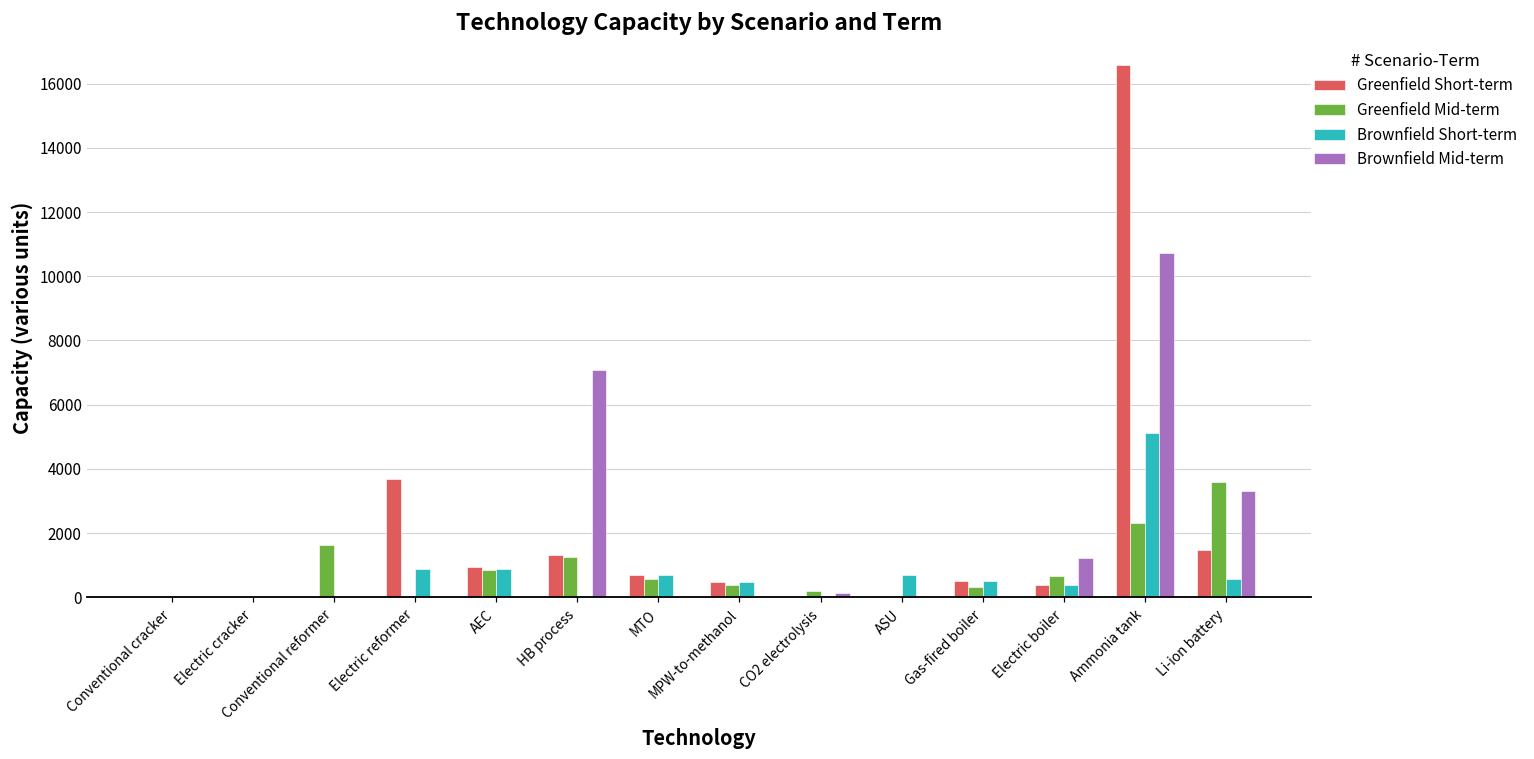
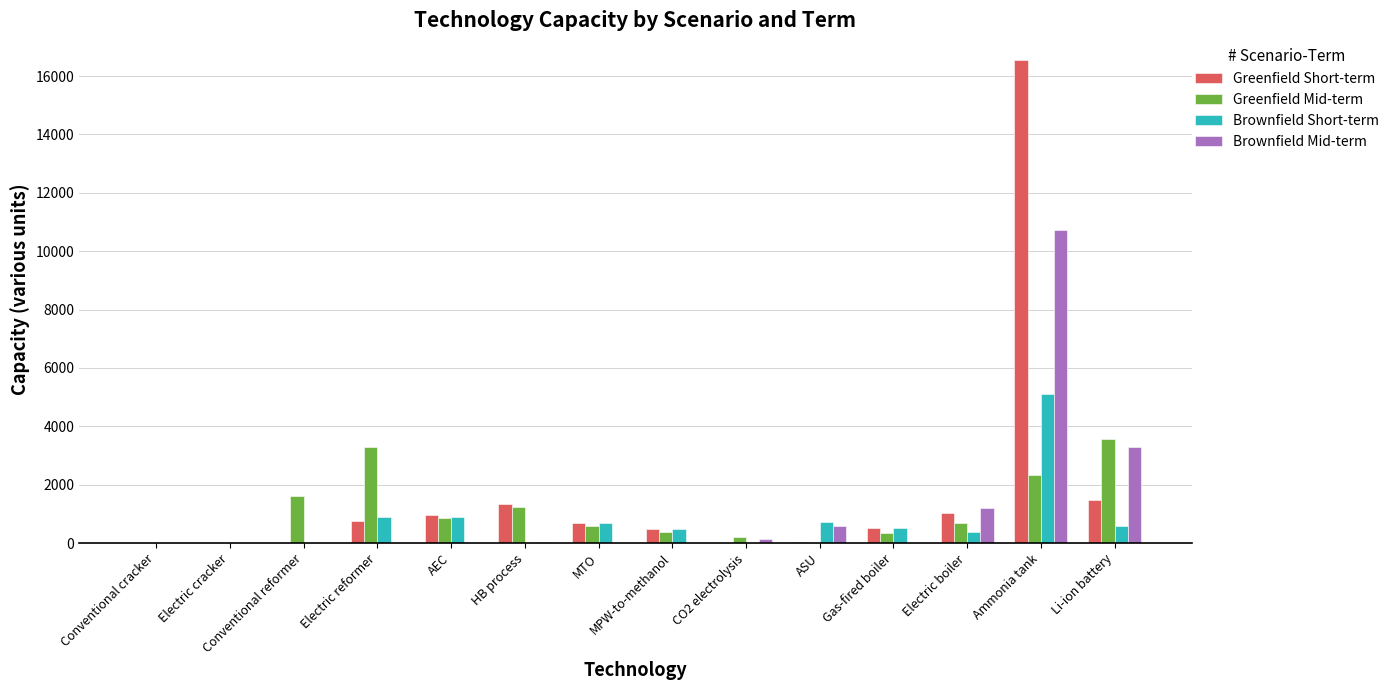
  {
    "Greenfield Short-term": {
      "Conventional cracker": 0,
      "Electric cracker": 0,
      "Conventional reformer": 0,
-     "Electric reformer": 3700,
+     "Electric reformer": 800,
      "AEC": 1000,
      "HB process": 1300,
      "MTO": 700,
      "MPW-to-methanol": 500,
      "CO2 electrolysis": 0,
      "Gas-fired boiler": 500,
-     "Electric boiler": 400,
+     "Electric boiler": 1000,
      "Ammonia tank": 16600,
      "Li-ion battery": 1500
    },
    "Greenfield Mid-term": {
      "Conventional cracker": 0,
      "Electric cracker": 0,
      "Conventional reformer": 1600,
-     "Electric reformer": 0,
+     "Electric reformer": 3300,
      "AEC": 800,
      "HB process": 1200,
      "MTO": 600,
      "MPW-to-methanol": 400,
      "CO2 electrolysis": 200,
      "ASU": 0,
      "Gas-fired boiler": 300,
      "Electric boiler": 700,
      "Ammonia tank": 2300,
      "Li-ion battery": 3600
    },
    "Brownfield Short-term": {
      "Conventional cracker": 0,
      "Electric cracker": 0,
      "Conventional reformer": 0,
      "Electric reformer": 900,
      "AEC": 900,
      "HB process": 0,
      "MTO": 700,
      "MPW-to-methanol": 500,
      "CO2 electrolysis": 0,
      "ASU": 700,
      "Gas-fired boiler": 500,
      "Electric boiler": 400,
      "Ammonia tank": 5100,
      "Li-ion battery": 600
    },
    "Brownfield Mid-term": {
      "Conventional cracker": 0,
      "Electric cracker": 0,
      "Conventional reformer": 0,
      "Electric reformer": 0,
      "AEC": 0,
-     "HB process": 7100,
+     "HB process": 0,
      "MTO": 0,
      "MPW-to-methanol": 0,
      "CO2 electrolysis": 100,
-     "ASU": 0,
+     "ASU": 600,
      "Gas-fired boiler": 0,
      "Electric boiler": 1200,
      "Ammonia tank": 10700,
      "Li-ion battery": 3300
    }
  }
